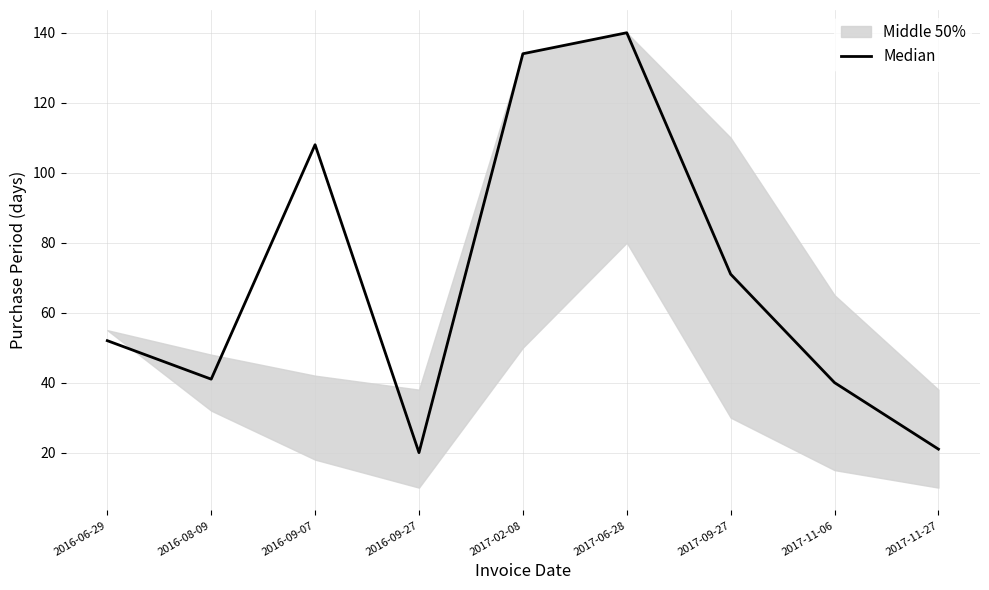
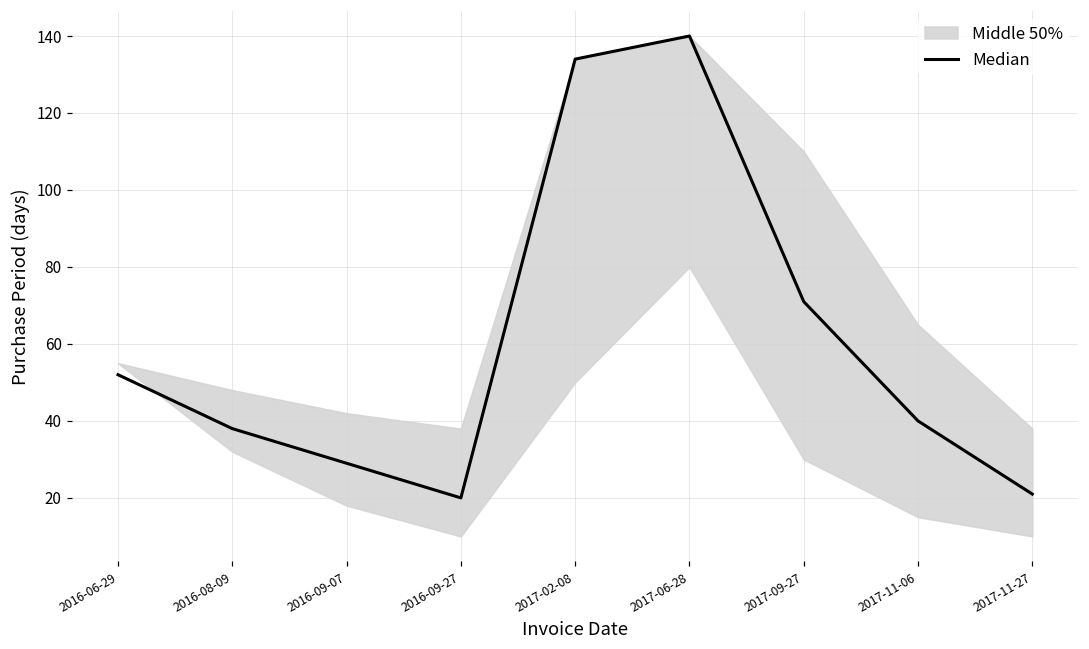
  {
    "Median": {
      "2016-06-29": 52,
-     "2016-08-09": 41,
-     "2016-09-07": 108,
+     "2016-08-09": 38,
+     "2016-09-07": 29,
      "2016-09-27": 20,
      "2017-09-27": 71,
      "2017-11-06": 40,
      "2017-11-27": 21
    }
  }
